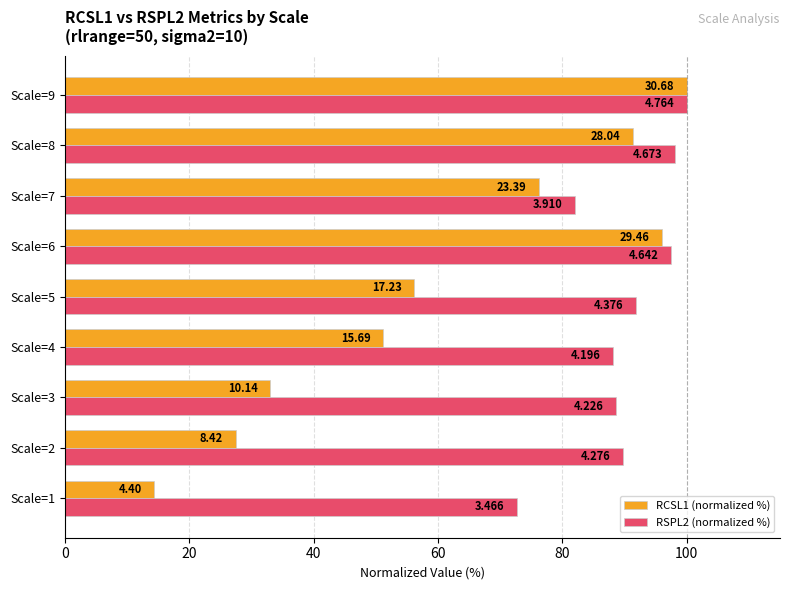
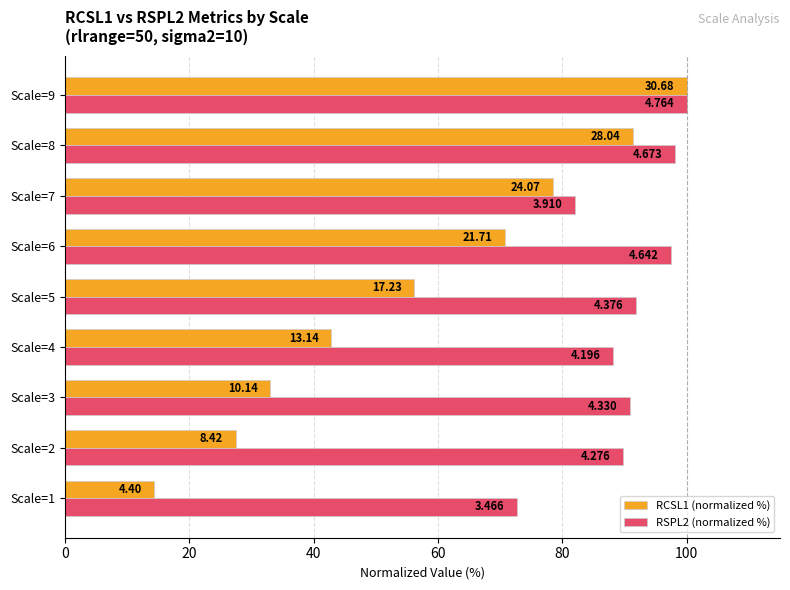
  {
    "RCSL1 (normalized %)": {
-     "Scale=7": 23.39,
-     "Scale=6": 29.46,
-     "Scale=4": 15.69
+     "Scale=7": 24.07,
+     "Scale=6": 21.71,
+     "Scale=4": 13.14
    },
    "RSPL2 (normalized %)": {
-     "Scale=3": 4.226
+     "Scale=3": 4.330
    }
  }
